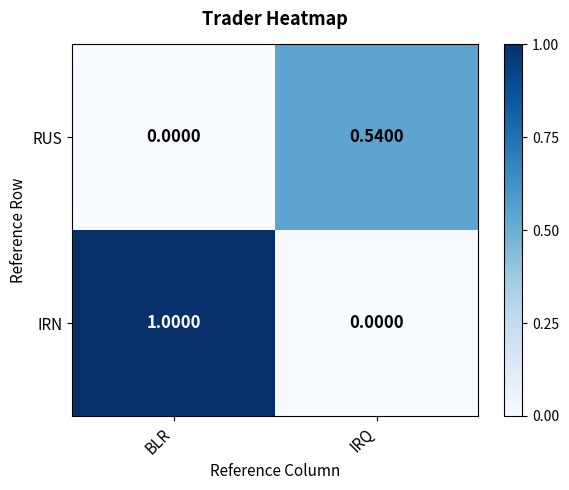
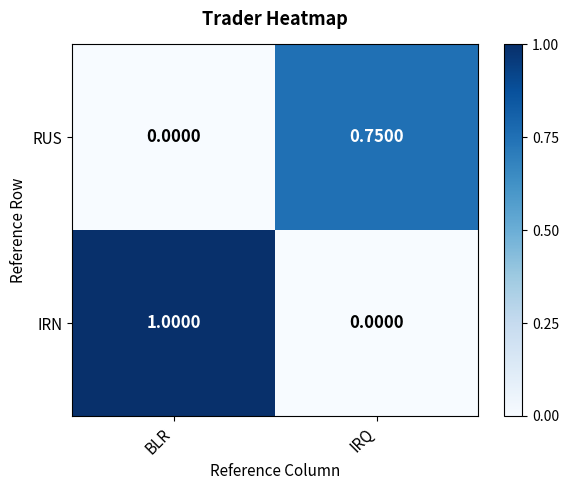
  {
    "RUS": {
      "BLR": 0.0000,
-     "IRQ": 0.5400
+     "IRQ": 0.7500
    },
    "IRN": {
      "BLR": 1.0000,
      "IRQ": 0.0000
    }
  }
